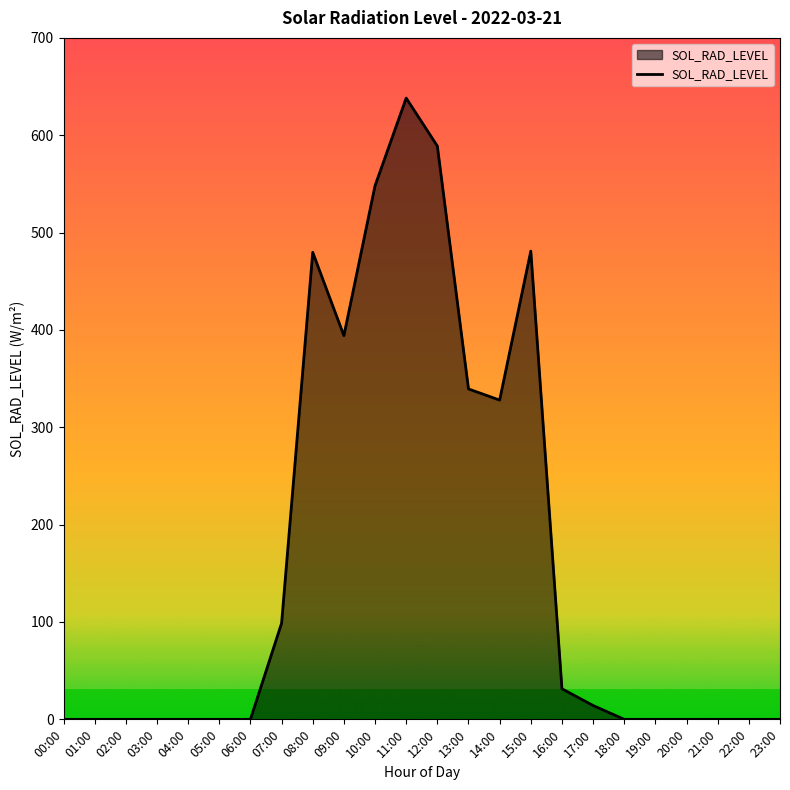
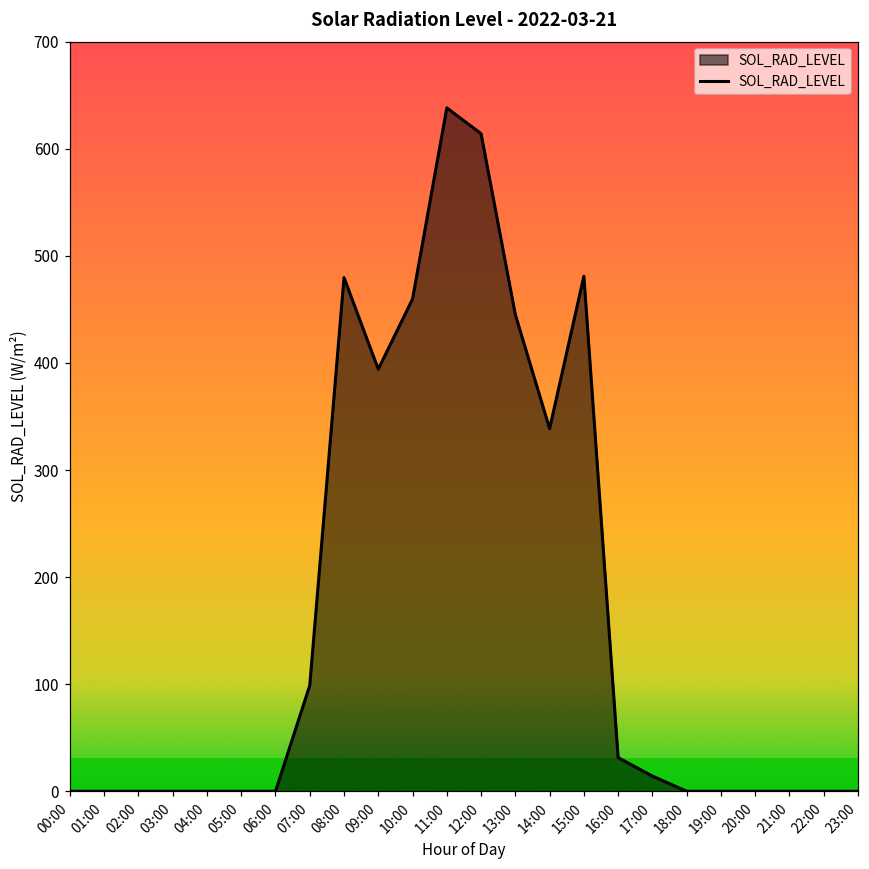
  {
    "00:00": 0,
    "01:00": 0,
    "02:00": 0,
    "03:00": 0,
    "04:00": 0,
    "05:00": 0,
    "06:00": 0,
    "07:00": 100,
    "08:00": 480,
    "09:00": 390,
-   "10:00": 550,
+   "10:00": 460,
    "11:00": 640,
-   "12:00": 590,
-   "13:00": 340,
-   "14:00": 330,
+   "12:00": 610,
+   "13:00": 450,
+   "14:00": 340,
    "15:00": 480,
    "16:00": 30,
    "17:00": 10,
    "18:00": 0,
    "19:00": 0,
    "20:00": 0,
    "21:00": 0,
    "22:00": 0,
    "23:00": 0
  }
